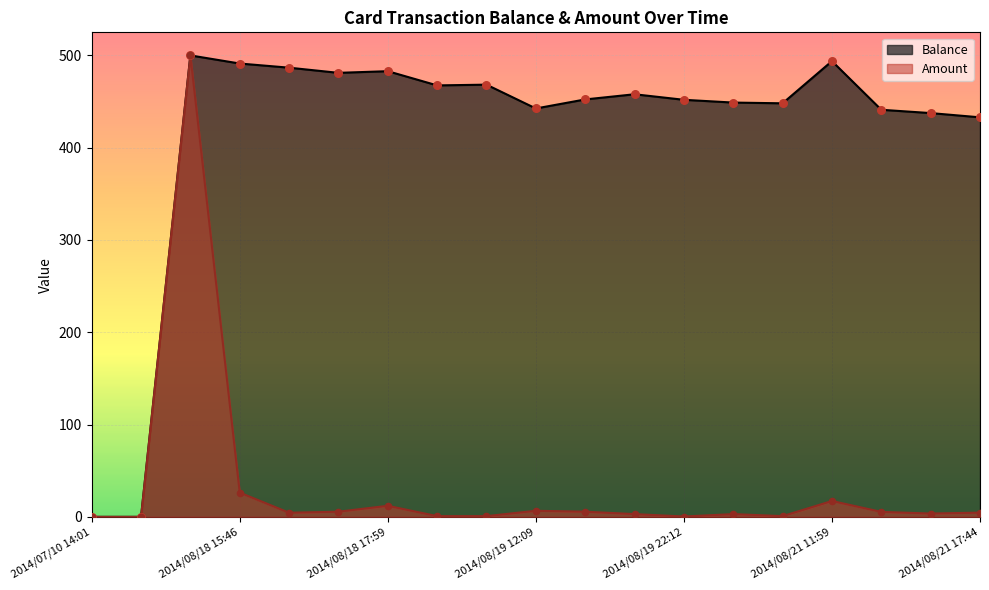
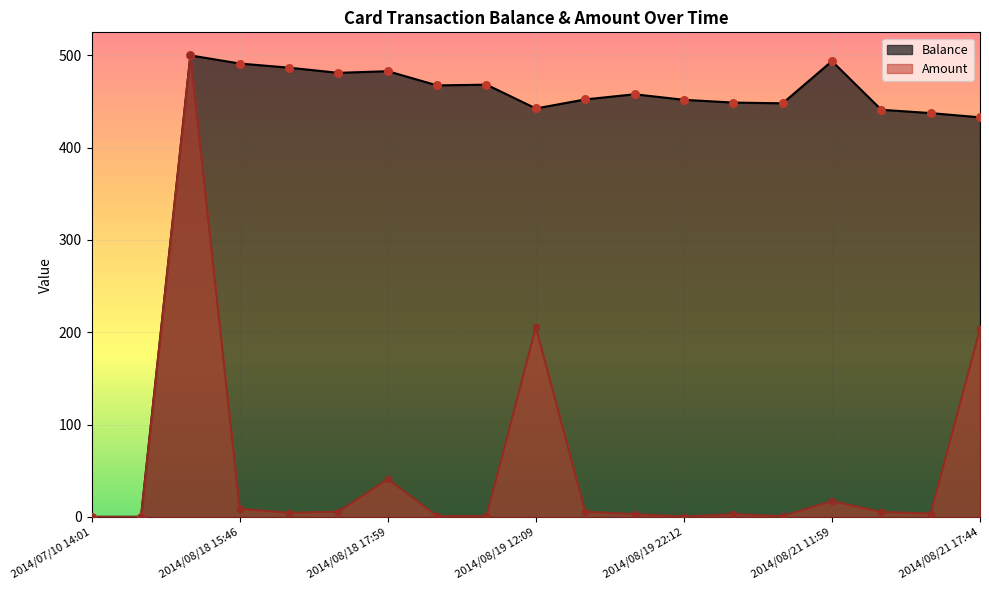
  {
    "Balance": {
      "2014/08/18 15:46": 490,
      "2014/08/18 17:59": 480,
      "2014/08/19 12:09": 440,
      "2014/08/19 22:12": 450,
      "2014/08/21 11:59": 490,
      "2014/08/21 17:44": 430
    },
    "Amount": {
-     "2014/08/18 15:46": 30,
-     "2014/08/18 17:59": 10,
-     "2014/08/19 12:09": 10,
+     "2014/08/18 15:46": 10,
+     "2014/08/18 17:59": 40,
+     "2014/08/19 12:09": 210,
      "2014/08/19 22:12": 0,
      "2014/08/21 11:59": 20,
-     "2014/08/21 17:44": 0
+     "2014/08/21 17:44": 200
    }
  }
